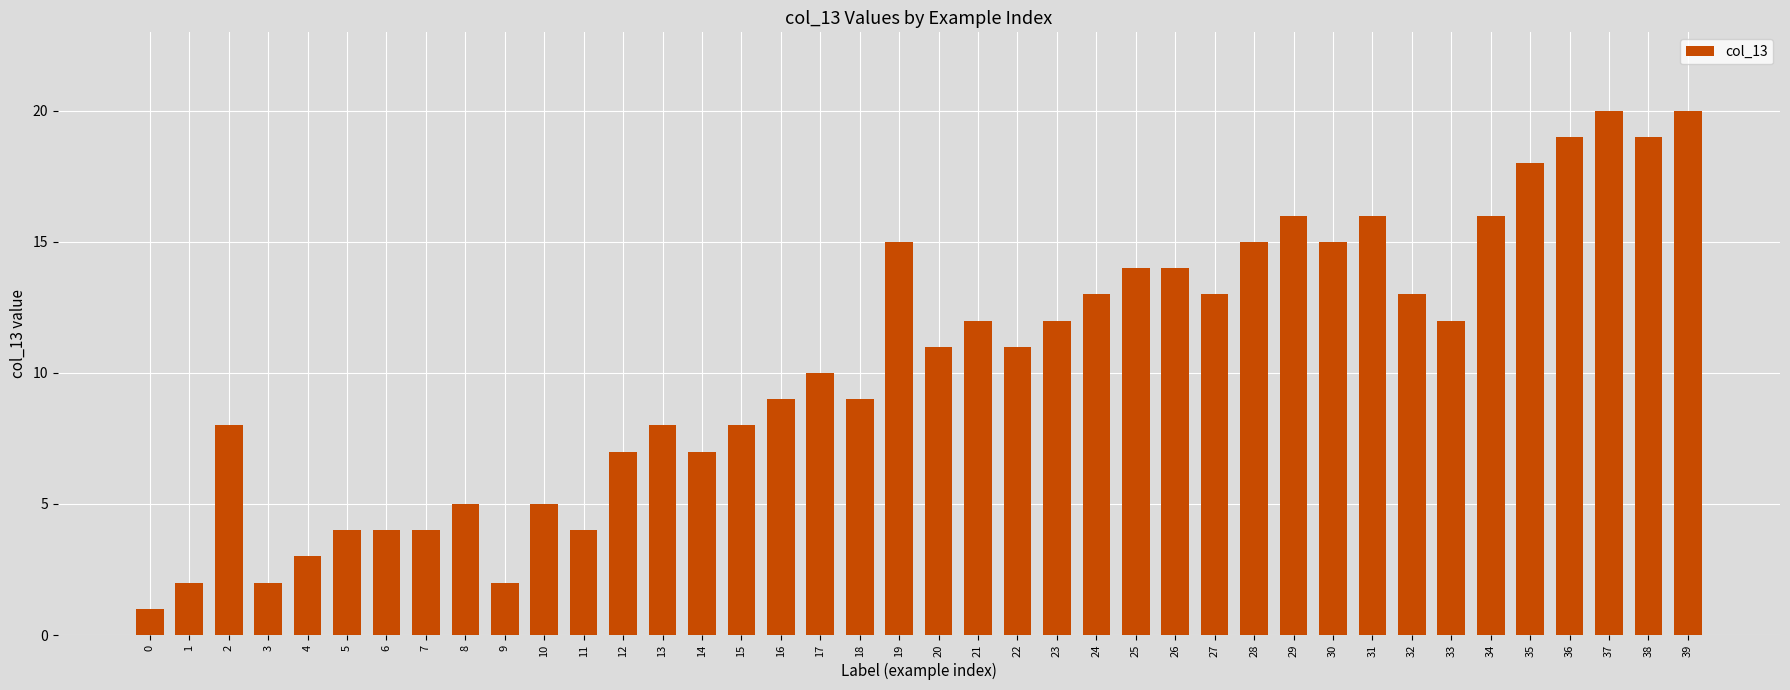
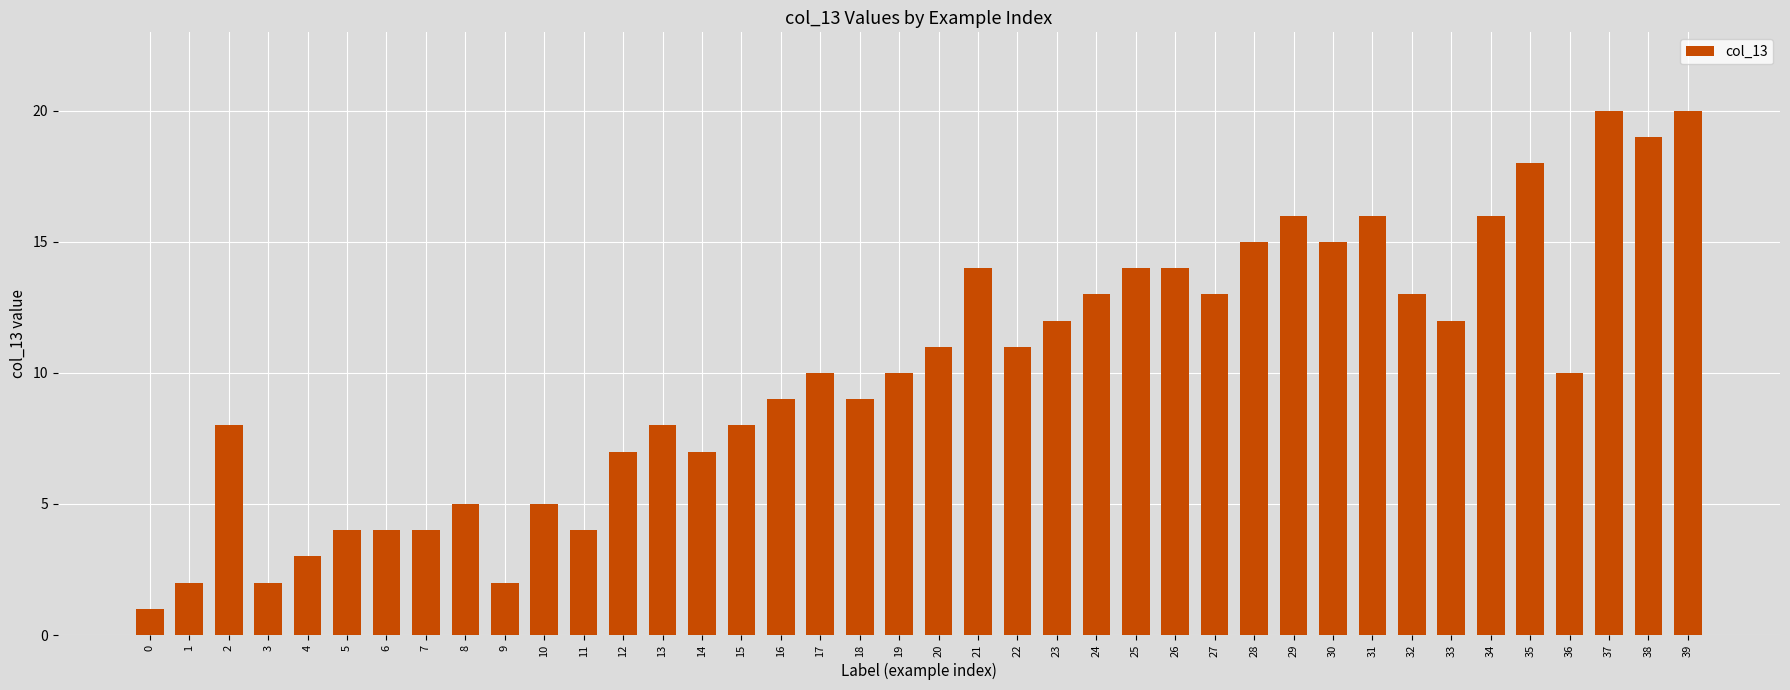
  {
    "0": 1,
    "1": 2,
    "2": 8,
    "3": 2,
    "4": 3,
    "5": 4,
    "6": 4,
    "7": 4,
    "8": 5,
    "9": 2,
    "10": 5,
    "11": 4,
    "12": 7,
    "13": 8,
    "14": 7,
    "15": 8,
    "16": 9,
    "17": 10,
    "18": 9,
-   "19": 15,
+   "19": 10,
    "20": 11,
-   "21": 12,
+   "21": 14,
    "22": 11,
    "23": 12,
    "24": 13,
    "25": 14,
    "26": 14,
    "27": 13,
    "28": 15,
    "29": 16,
    "30": 15,
    "31": 16,
    "32": 13,
    "33": 12,
    "34": 16,
    "35": 18,
-   "36": 19,
+   "36": 10,
    "37": 20,
    "38": 19,
    "39": 20
  }
